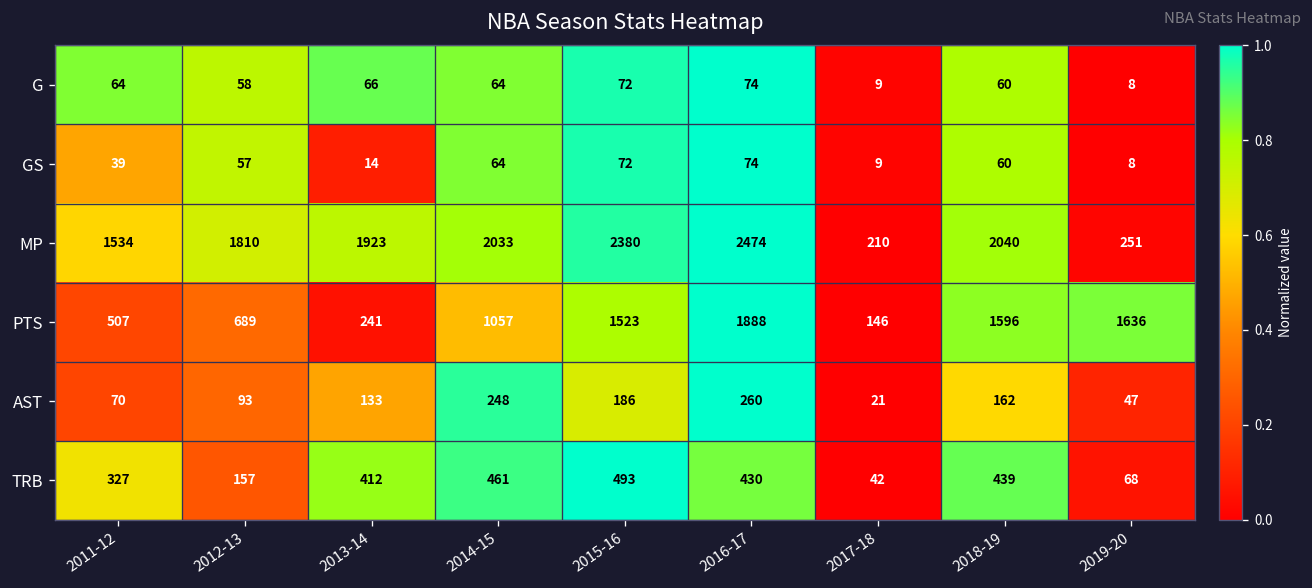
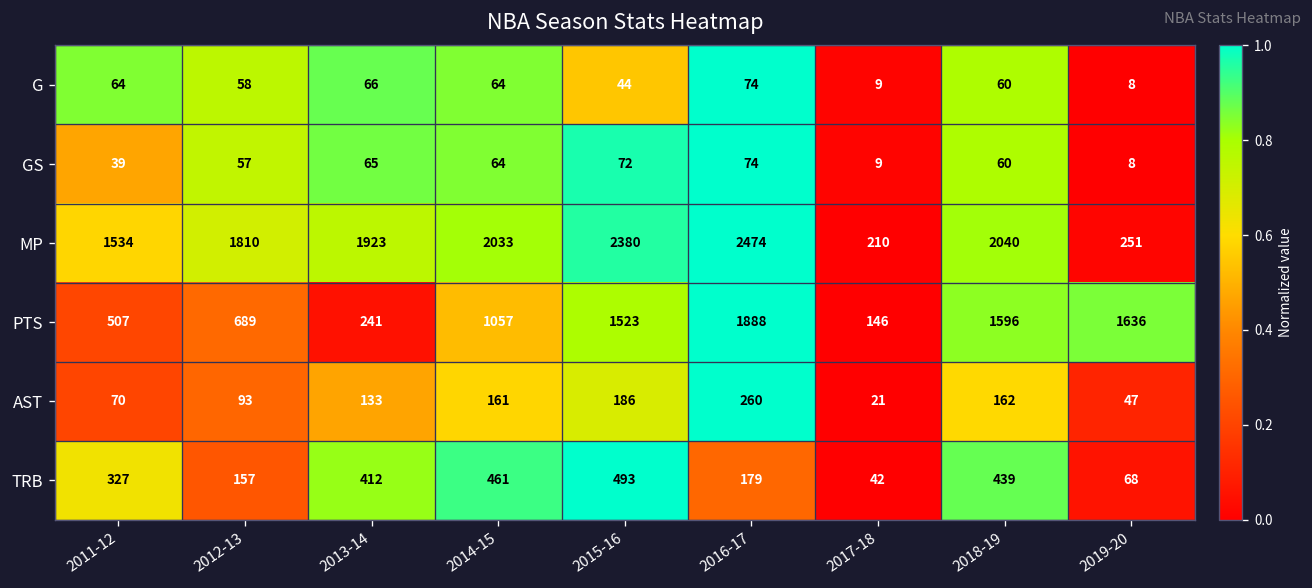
  {
    "G": {
      "2011-12": 64,
      "2012-13": 58,
      "2013-14": 66,
      "2014-15": 64,
-     "2015-16": 72,
+     "2015-16": 44,
      "2016-17": 74,
      "2017-18": 9,
      "2018-19": 60,
      "2019-20": 8
    },
    "GS": {
      "2011-12": 39,
      "2012-13": 57,
-     "2013-14": 14,
+     "2013-14": 65,
      "2014-15": 64,
      "2015-16": 72,
      "2016-17": 74,
      "2017-18": 9,
      "2018-19": 60,
      "2019-20": 8
    },
    "MP": {
      "2011-12": 1534,
      "2012-13": 1810,
      "2013-14": 1923,
      "2014-15": 2033,
      "2015-16": 2380,
      "2016-17": 2474,
      "2017-18": 210,
      "2018-19": 2040,
      "2019-20": 251
    },
    "PTS": {
      "2011-12": 507,
      "2012-13": 689,
      "2013-14": 241,
      "2014-15": 1057,
      "2015-16": 1523,
      "2016-17": 1888,
      "2017-18": 146,
      "2018-19": 1596,
      "2019-20": 1636
    },
    "AST": {
      "2011-12": 70,
      "2012-13": 93,
      "2013-14": 133,
-     "2014-15": 248,
+     "2014-15": 161,
      "2015-16": 186,
      "2016-17": 260,
      "2017-18": 21,
      "2018-19": 162,
      "2019-20": 47
    },
    "TRB": {
      "2011-12": 327,
      "2012-13": 157,
      "2013-14": 412,
      "2014-15": 461,
      "2015-16": 493,
-     "2016-17": 430,
+     "2016-17": 179,
      "2017-18": 42,
      "2018-19": 439,
      "2019-20": 68
    }
  }
